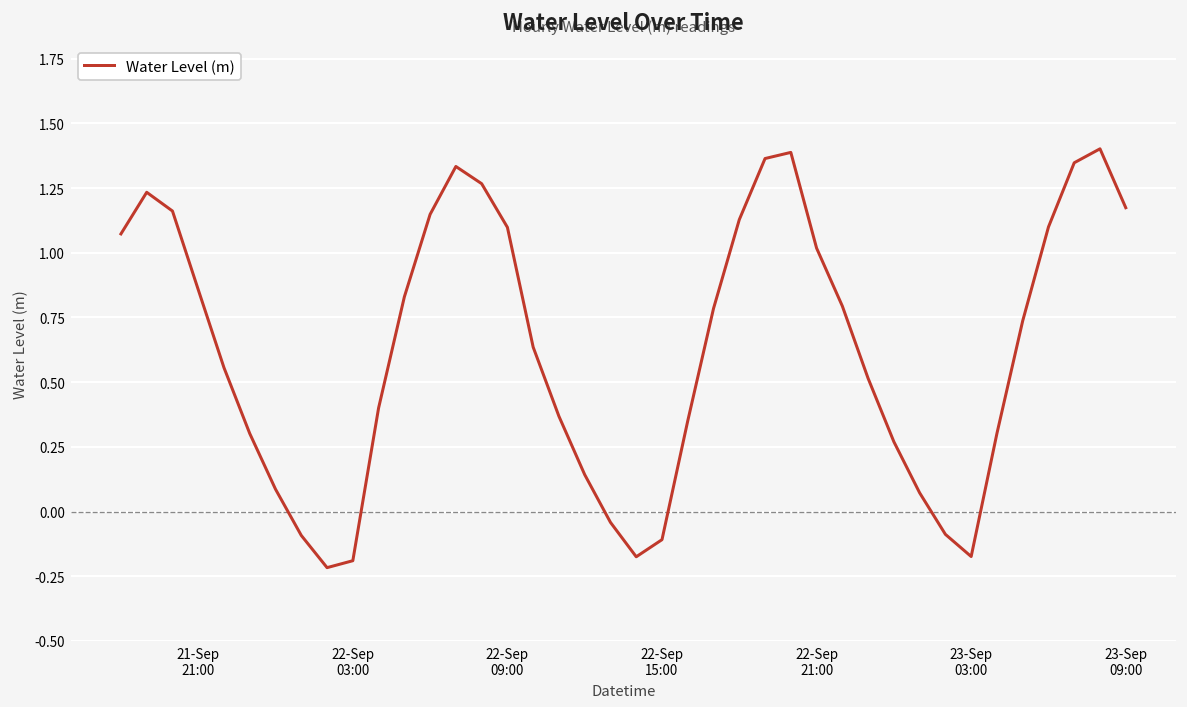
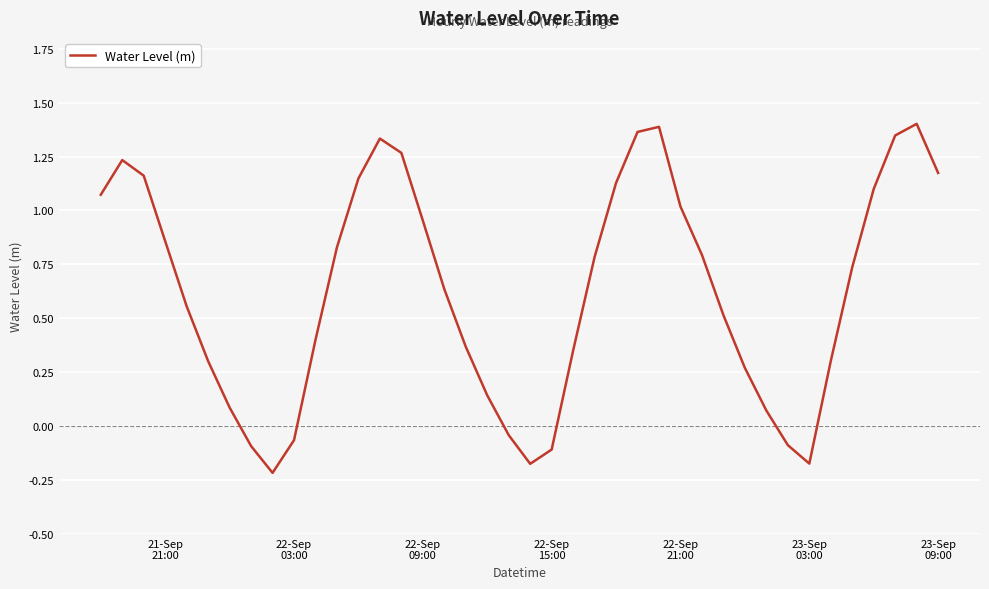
  {
    "21-Sep 21:00": 0.86,
-   "22-Sep 03:00": -0.19,
-   "22-Sep 09:00": 1.10,
+   "22-Sep 03:00": -0.07,
+   "22-Sep 09:00": 0.95,
    "22-Sep 15:00": -0.11,
    "22-Sep 21:00": 1.02,
    "23-Sep 03:00": -0.17,
    "23-Sep 09:00": 1.17
  }
